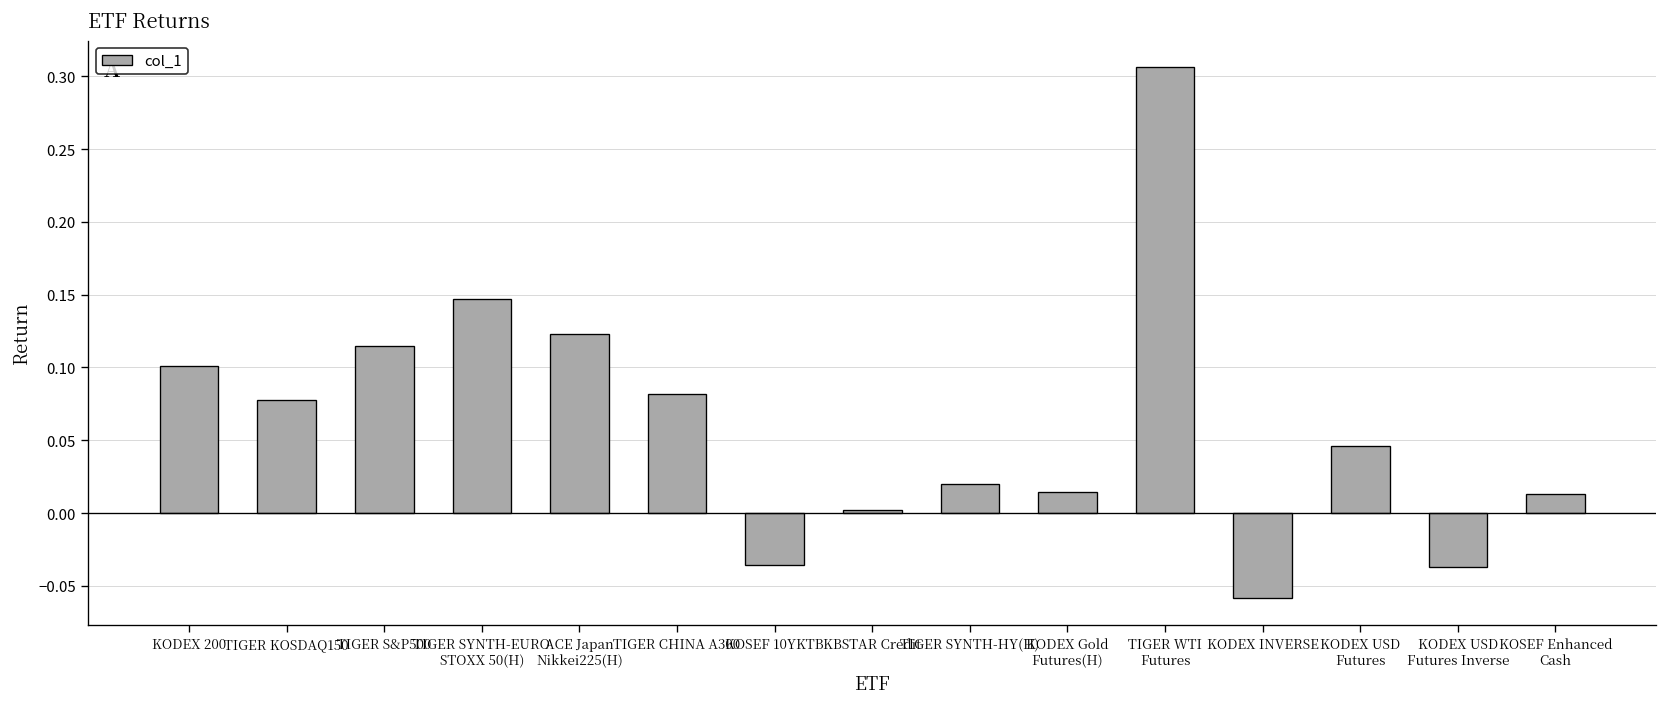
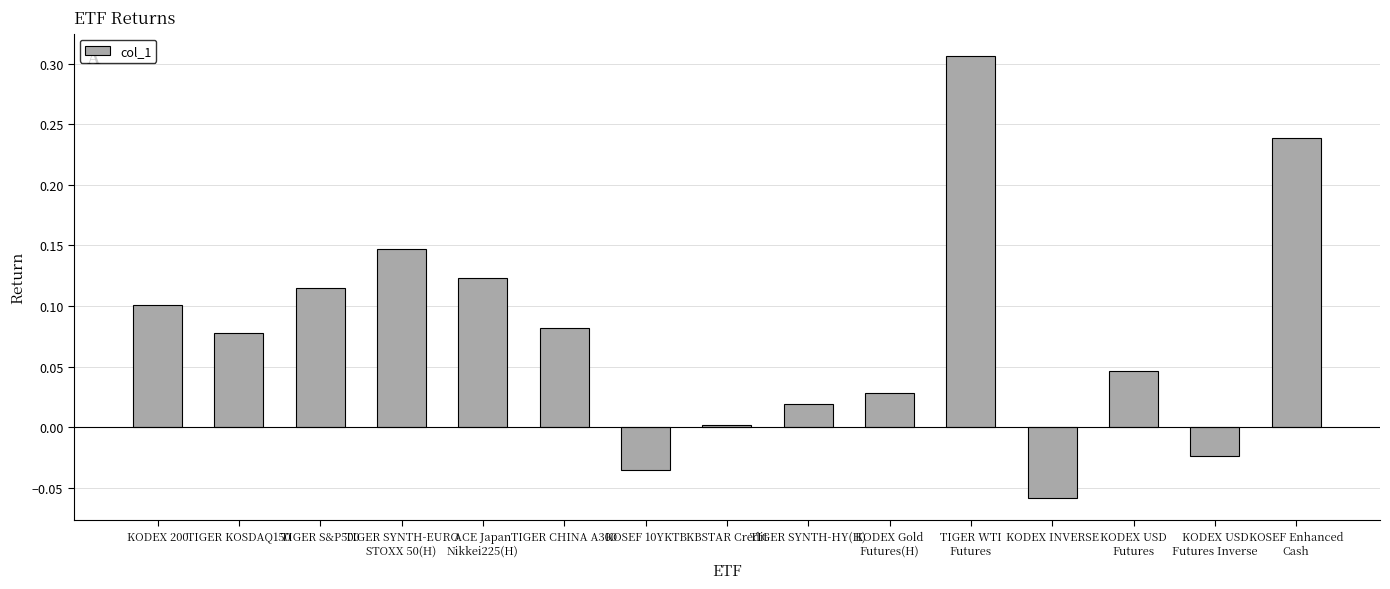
  {
    "KODEX 200": 0.101,
    "TIGER KOSDAQ150": 0.078,
    "TIGER SYNTH-EURO STOXX 50(H)": 0.147,
    "TIGER CHINA A300": 0.082,
-   "KODEX Gold Futures(H)": 0.014,
+   "KODEX Gold Futures(H)": 0.028,
    "TIGER WTI Futures": 0.306,
    "KODEX INVERSE": -0.059,
    "KODEX USD Futures": 0.046,
-   "KODEX USD Futures Inverse": -0.037,
-   "KOSEF Enhanced Cash": 0.013
+   "KODEX USD Futures Inverse": -0.024,
+   "KOSEF Enhanced Cash": 0.239
  }
